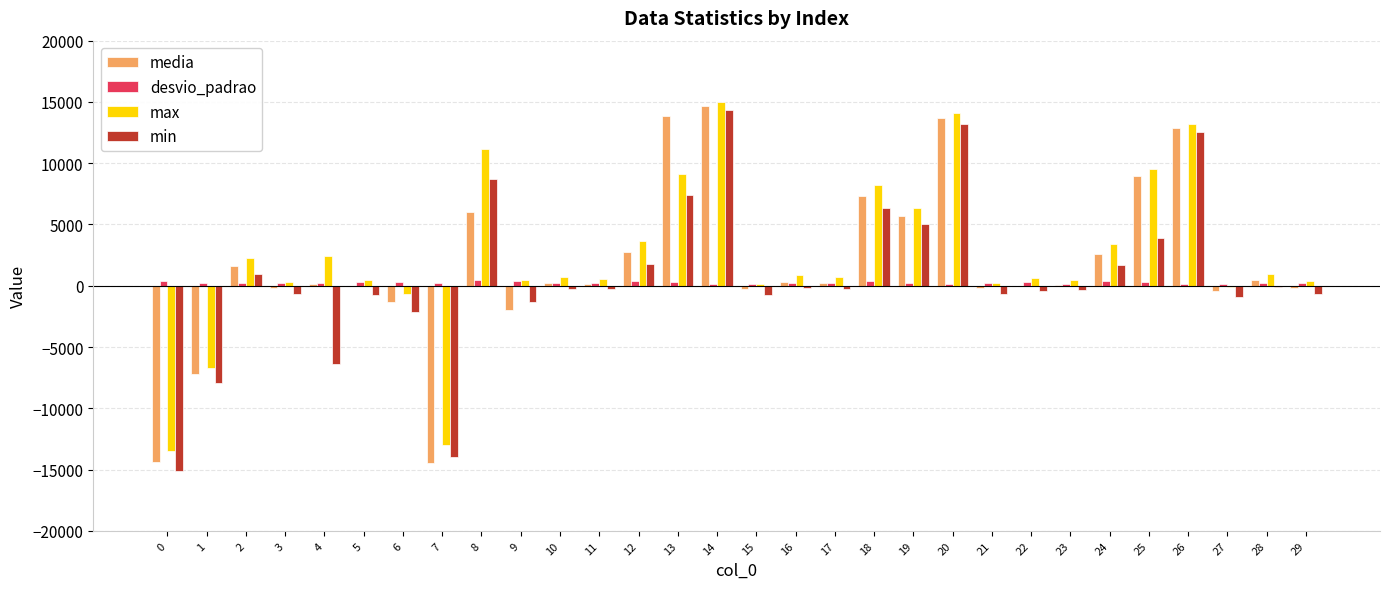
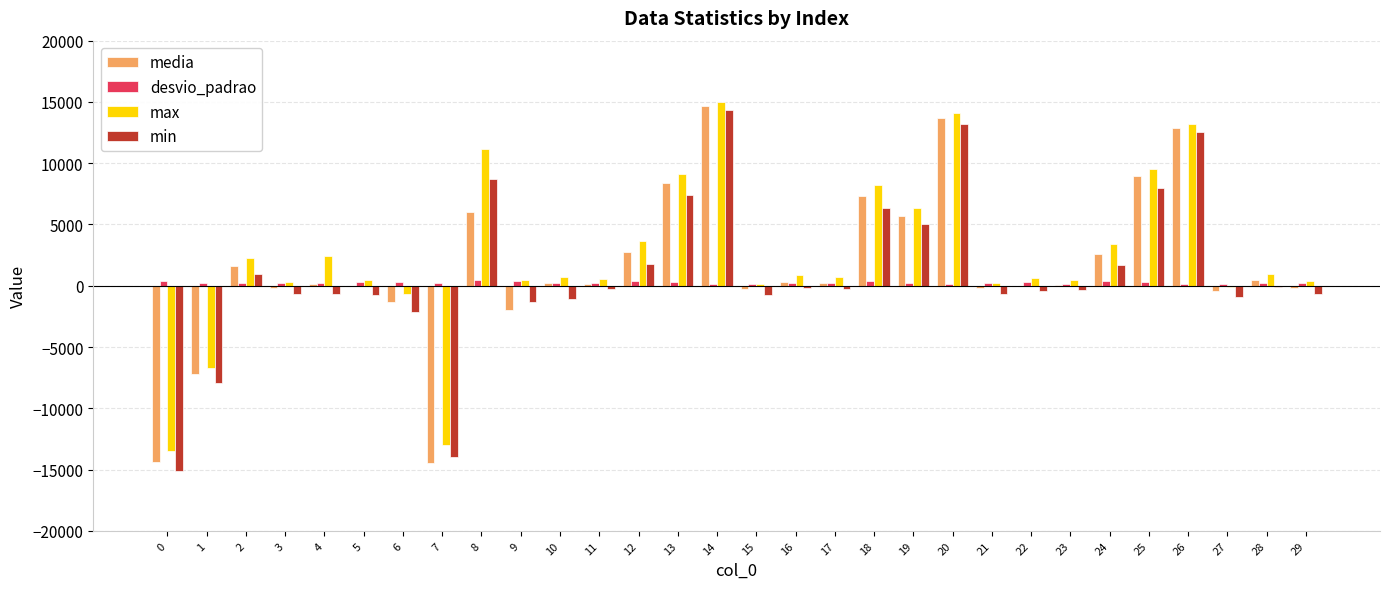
  {
    "media": {
      "0": -14400,
      "1": -7200,
      "2": 1600,
      "6": -1300,
      "7": -14500,
      "8": 6100,
      "9": -2000,
      "10": 200,
      "12": 2800,
-     "13": 13900,
+     "13": 8400,
      "14": 14700,
      "15": -200,
      "16": 300,
      "18": 7300,
      "19": 5700,
      "20": 13700,
      "24": 2600,
      "25": 8900,
      "26": 12900,
      "27": -500,
      "28": 400
    },
    "desvio_padrao": {
      "0": 400,
      "1": 300,
      "2": 200,
      "3": 200,
      "4": 300,
      "5": 300,
      "6": 300,
      "7": 200,
      "8": 500,
      "9": 400,
      "10": 200,
      "12": 300,
      "13": 300,
      "16": 200,
      "18": 400,
      "19": 200,
      "22": 300,
      "24": 400,
      "25": 300,
      "28": 300,
      "29": 200
    },
    "max": {
      "0": -13400,
      "1": -6700,
      "2": 2200,
      "3": 300,
      "4": 2400,
      "5": 500,
      "6": -700,
      "7": -13000,
      "8": 11100,
      "9": 500,
      "10": 800,
      "11": 600,
      "12": 3600,
      "13": 9100,
      "14": 15000,
      "16": 900,
      "17": 700,
      "18": 8200,
      "19": 6300,
      "20": 14100,
      "21": 300,
      "22": 600,
      "23": 500,
      "24": 3400,
      "25": 9500,
      "26": 13200,
      "28": 1000,
      "29": 400
    },
    "min": {
      "0": -15200,
      "1": -7900,
      "2": 1000,
      "3": -700,
-     "4": -6400,
+     "4": -700,
      "5": -700,
      "6": -2100,
      "7": -13900,
      "8": 8700,
      "9": -1400,
-     "10": -300,
+     "10": -1100,
      "11": -300,
      "12": 1700,
      "13": 7400,
      "14": 14300,
      "15": -800,
      "17": -200,
      "18": 6400,
      "19": 5100,
      "20": 13200,
      "21": -700,
      "22": -500,
      "23": -300,
      "24": 1700,
-     "25": 3900,
+     "25": 8000,
      "26": 12500,
      "27": -900,
      "29": -600
    }
  }
